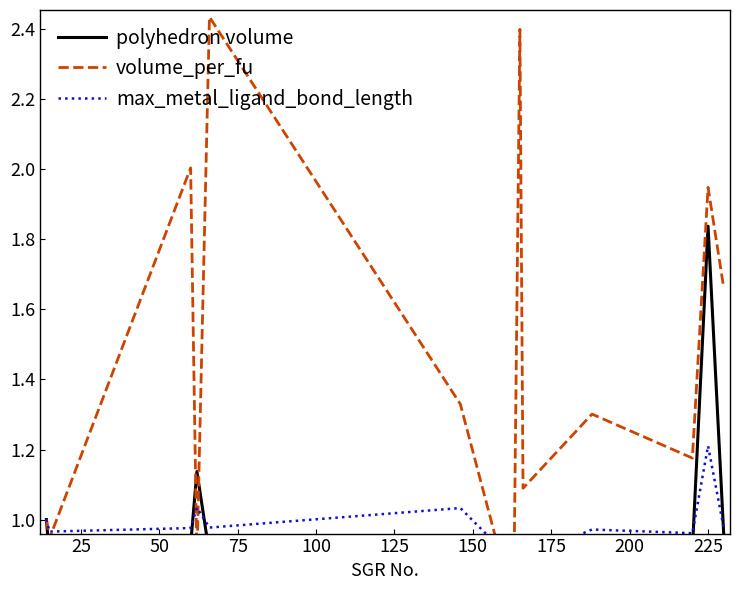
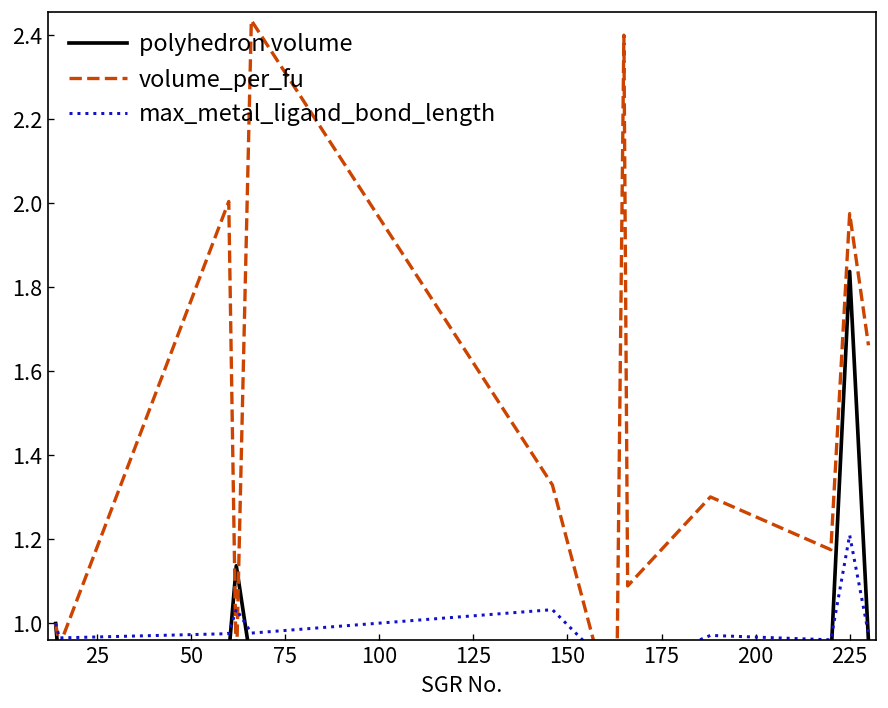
  {
    "polyhedron volume": {
      "225": 1.84
    },
    "volume_per_fu": {
-     "225": 1.95
+     "225": 1.98
    },
    "max_metal_ligand_bond_length": {
      "225": 1.21
    }
  }
